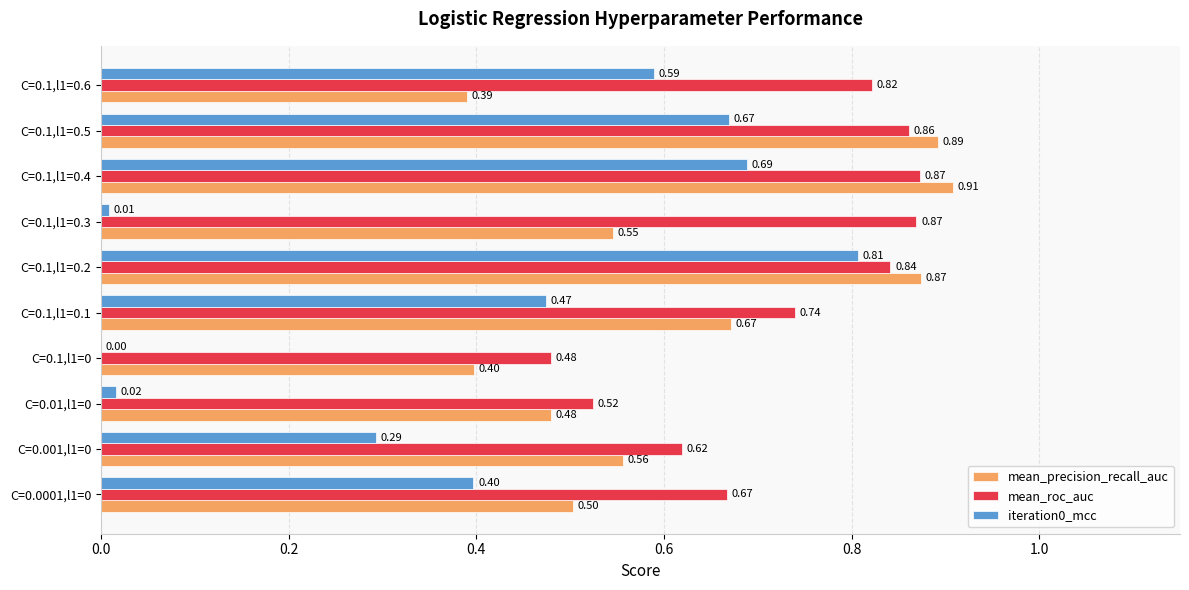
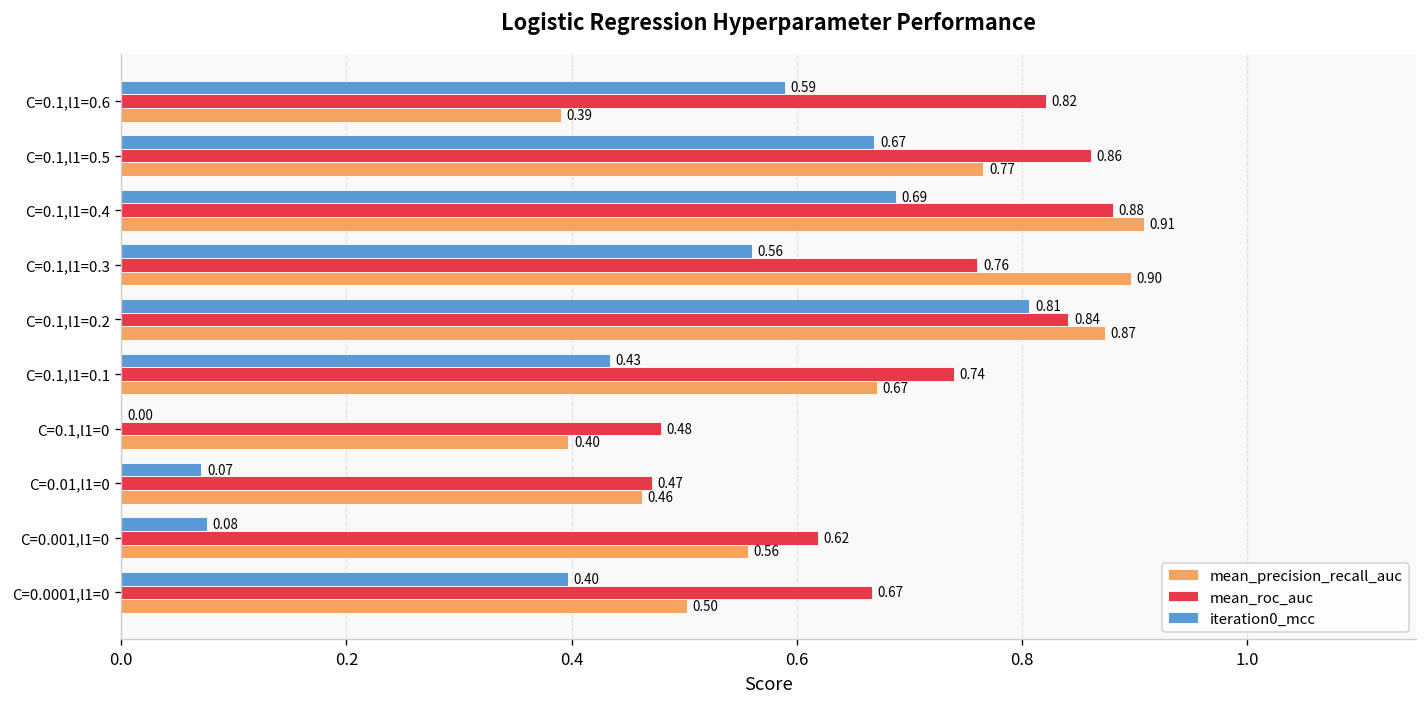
  {
    "mean_precision_recall_auc": {
      "C=0.1,l1=0.6": 0.39,
-     "C=0.1,l1=0.5": 0.89,
+     "C=0.1,l1=0.5": 0.77,
      "C=0.1,l1=0.4": 0.91,
-     "C=0.1,l1=0.3": 0.55,
+     "C=0.1,l1=0.3": 0.90,
      "C=0.1,l1=0.2": 0.87,
      "C=0.1,l1=0.1": 0.67,
      "C=0.1,l1=0": 0.40,
-     "C=0.01,l1=0": 0.48,
+     "C=0.01,l1=0": 0.46,
      "C=0.001,l1=0": 0.56,
      "C=0.0001,l1=0": 0.50
    },
    "mean_roc_auc": {
      "C=0.1,l1=0.6": 0.82,
      "C=0.1,l1=0.5": 0.86,
-     "C=0.1,l1=0.4": 0.87,
-     "C=0.1,l1=0.3": 0.87,
+     "C=0.1,l1=0.4": 0.88,
+     "C=0.1,l1=0.3": 0.76,
      "C=0.1,l1=0.2": 0.84,
      "C=0.1,l1=0.1": 0.74,
      "C=0.1,l1=0": 0.48,
-     "C=0.01,l1=0": 0.52,
+     "C=0.01,l1=0": 0.47,
      "C=0.001,l1=0": 0.62,
      "C=0.0001,l1=0": 0.67
    },
    "iteration0_mcc": {
      "C=0.1,l1=0.6": 0.59,
      "C=0.1,l1=0.5": 0.67,
      "C=0.1,l1=0.4": 0.69,
-     "C=0.1,l1=0.3": 0.01,
+     "C=0.1,l1=0.3": 0.56,
      "C=0.1,l1=0.2": 0.81,
-     "C=0.1,l1=0.1": 0.47,
+     "C=0.1,l1=0.1": 0.43,
      "C=0.1,l1=0": 0.00,
-     "C=0.01,l1=0": 0.02,
-     "C=0.001,l1=0": 0.29,
+     "C=0.01,l1=0": 0.07,
+     "C=0.001,l1=0": 0.08,
      "C=0.0001,l1=0": 0.40
    }
  }
